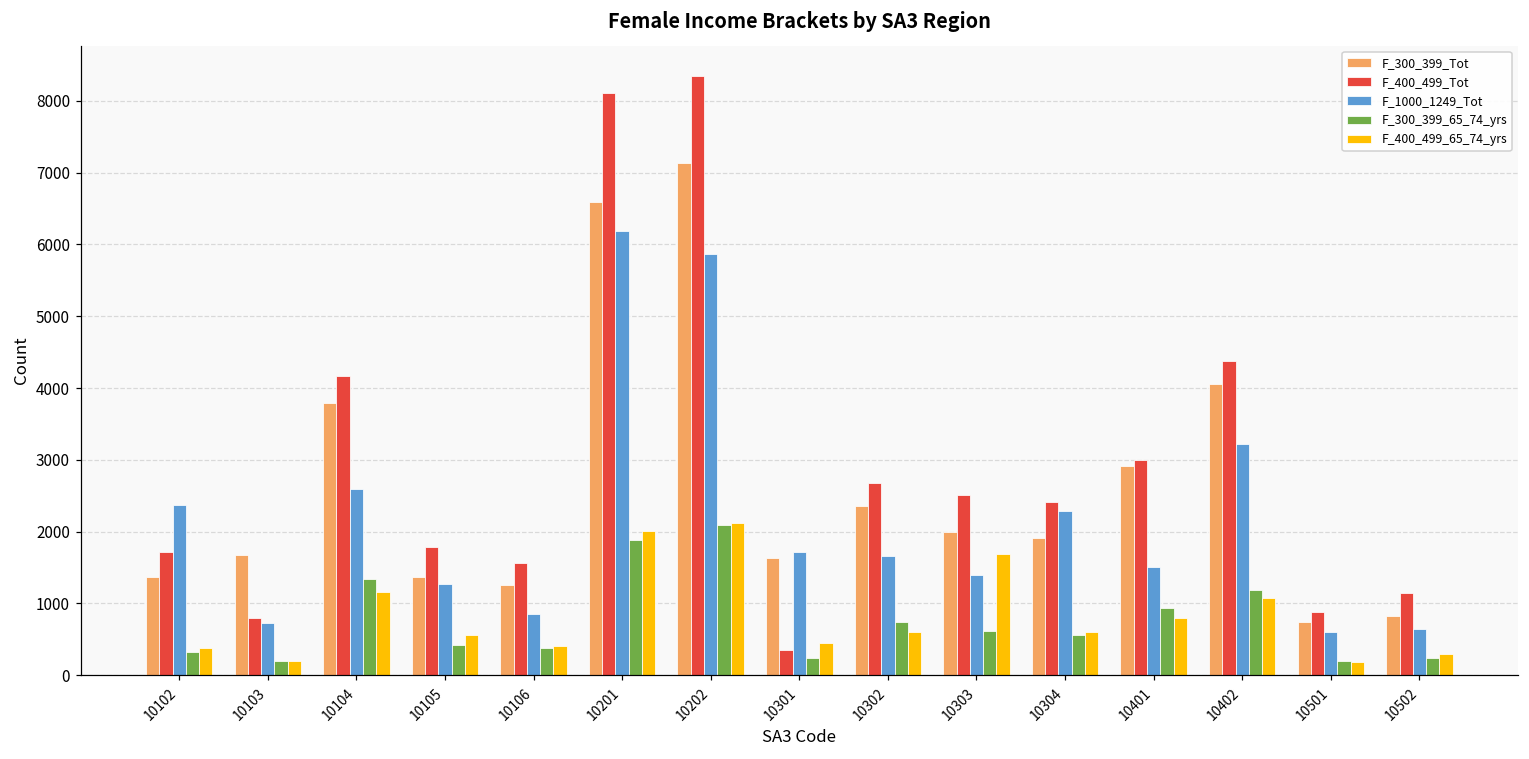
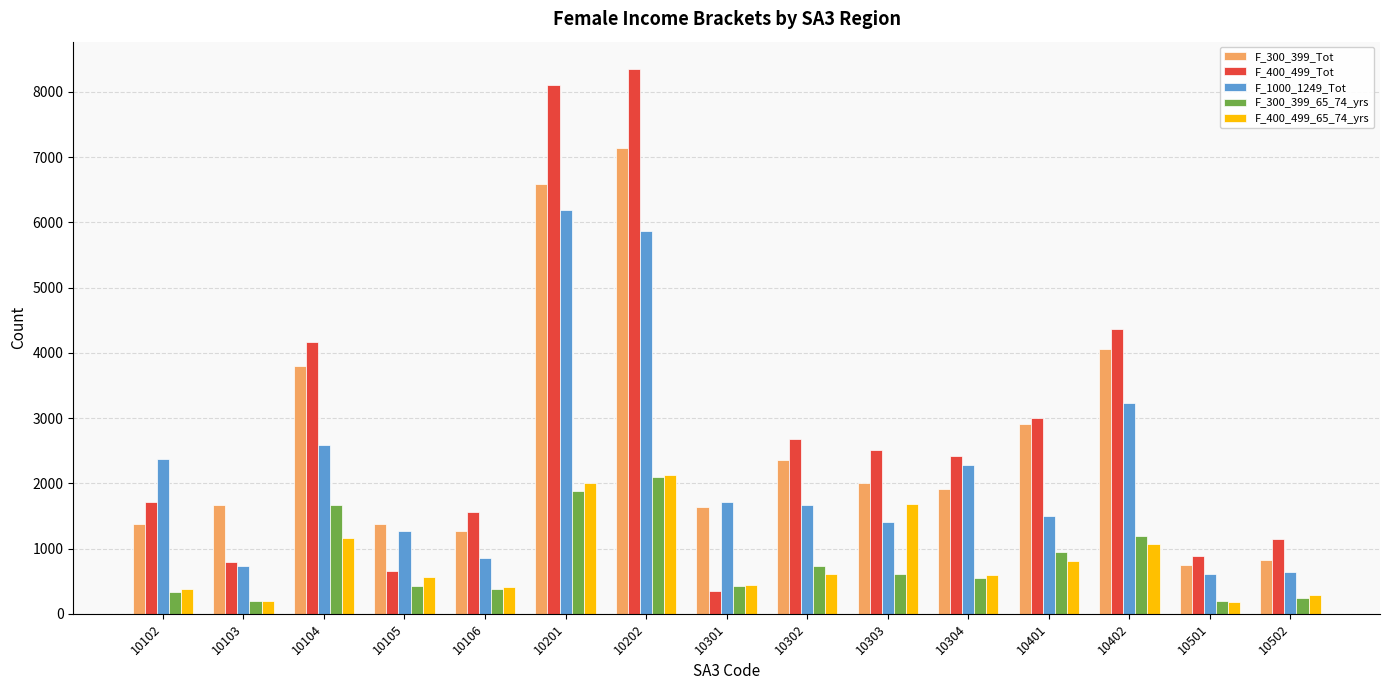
  {
    "F_300_399_Tot": {
      "10102": 1400,
      "10103": 1700,
      "10104": 3800,
      "10105": 1400,
      "10106": 1300,
      "10201": 6600,
      "10202": 7100,
      "10301": 1600,
      "10302": 2400,
      "10303": 2000,
      "10304": 1900,
      "10401": 2900,
      "10402": 4100,
      "10501": 700,
      "10502": 800
    },
    "F_400_499_Tot": {
      "10102": 1700,
      "10103": 800,
      "10104": 4200,
-     "10105": 1800,
+     "10105": 700,
      "10106": 1600,
      "10201": 8100,
      "10202": 8400,
      "10301": 400,
      "10302": 2700,
      "10303": 2500,
      "10304": 2400,
      "10401": 3000,
      "10402": 4400,
      "10501": 900,
      "10502": 1200
    },
    "F_1000_1249_Tot": {
      "10102": 2400,
      "10103": 700,
      "10104": 2600,
      "10105": 1300,
      "10106": 900,
      "10201": 6200,
      "10202": 5900,
      "10301": 1700,
      "10302": 1700,
      "10303": 1400,
      "10304": 2300,
      "10401": 1500,
      "10402": 3200,
      "10501": 600,
      "10502": 600
    },
    "F_300_399_65_74_yrs": {
      "10102": 300,
      "10103": 200,
-     "10104": 1300,
+     "10104": 1700,
      "10105": 400,
      "10106": 400,
      "10201": 1900,
      "10202": 2100,
-     "10301": 200,
+     "10301": 400,
      "10302": 700,
      "10303": 600,
      "10304": 600,
      "10401": 900,
      "10402": 1200,
      "10501": 200,
      "10502": 200
    },
    "F_400_499_65_74_yrs": {
      "10102": 400,
      "10103": 200,
      "10104": 1200,
      "10105": 600,
      "10106": 400,
      "10201": 2000,
      "10202": 2100,
      "10301": 400,
      "10302": 600,
      "10303": 1700,
      "10304": 600,
      "10401": 800,
      "10402": 1100,
      "10501": 200,
      "10502": 300
    }
  }
